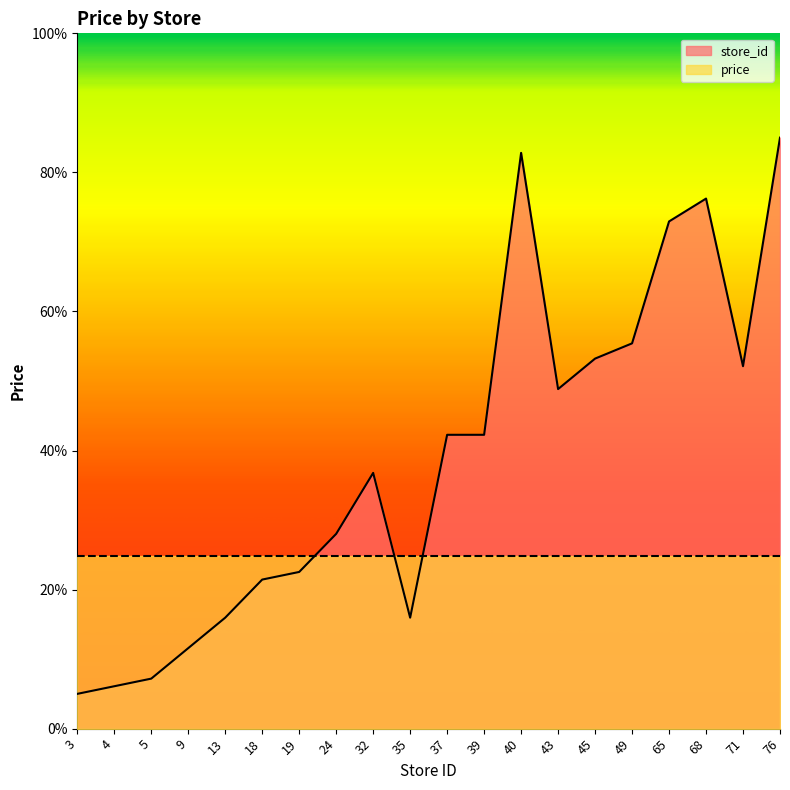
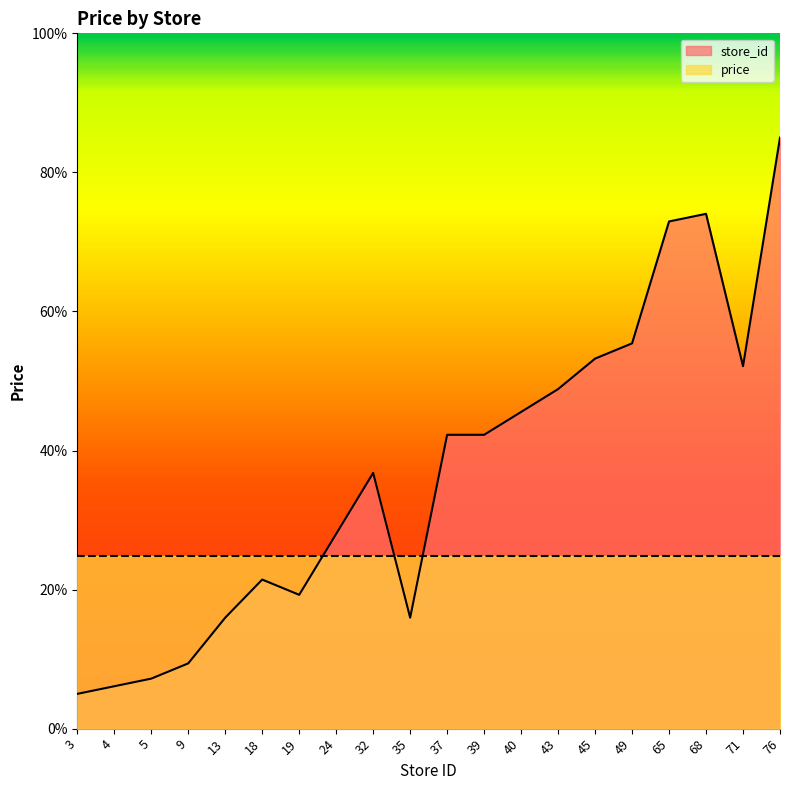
  {
    "store_id": {
      "3": "5%",
      "4": "6%",
      "5": "7%",
-     "9": "12%",
+     "9": "9%",
      "13": "16%",
      "18": "21%",
-     "19": "23%",
+     "19": "19%",
      "24": "28%",
      "32": "37%",
      "35": "16%",
      "37": "42%",
      "39": "42%",
-     "40": "83%",
+     "40": "46%",
      "43": "49%",
      "45": "53%",
      "49": "55%",
      "65": "73%",
-     "68": "76%",
+     "68": "74%",
      "71": "52%",
      "76": "85%"
    },
    "price": {
      "3": "25%",
      "4": "25%",
      "5": "25%",
      "9": "25%",
      "13": "25%",
      "18": "25%",
      "19": "25%",
      "24": "25%",
      "32": "25%",
      "35": "25%",
      "37": "25%",
      "39": "25%",
      "40": "25%",
      "43": "25%",
      "45": "25%",
      "49": "25%",
      "65": "25%",
      "68": "25%",
      "71": "25%",
      "76": "25%"
    }
  }
